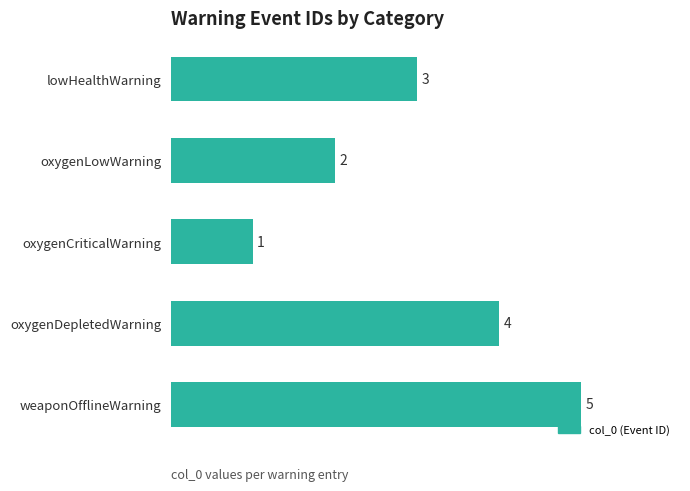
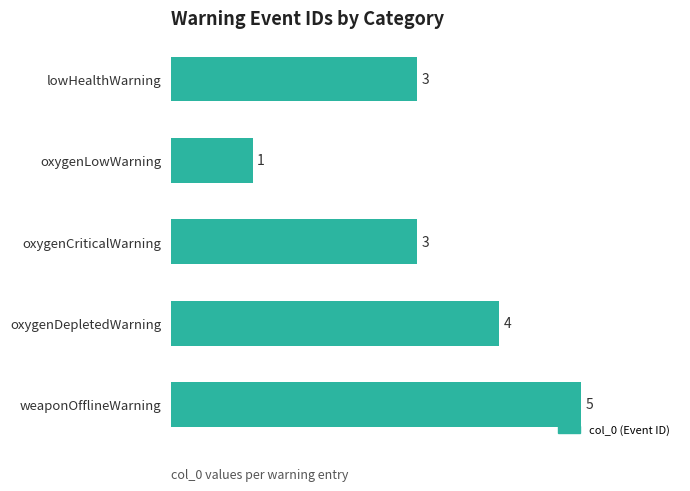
  {
    "lowHealthWarning": 3,
-   "oxygenLowWarning": 2,
-   "oxygenCriticalWarning": 1,
+   "oxygenLowWarning": 1,
+   "oxygenCriticalWarning": 3,
    "oxygenDepletedWarning": 4,
    "weaponOfflineWarning": 5
  }
